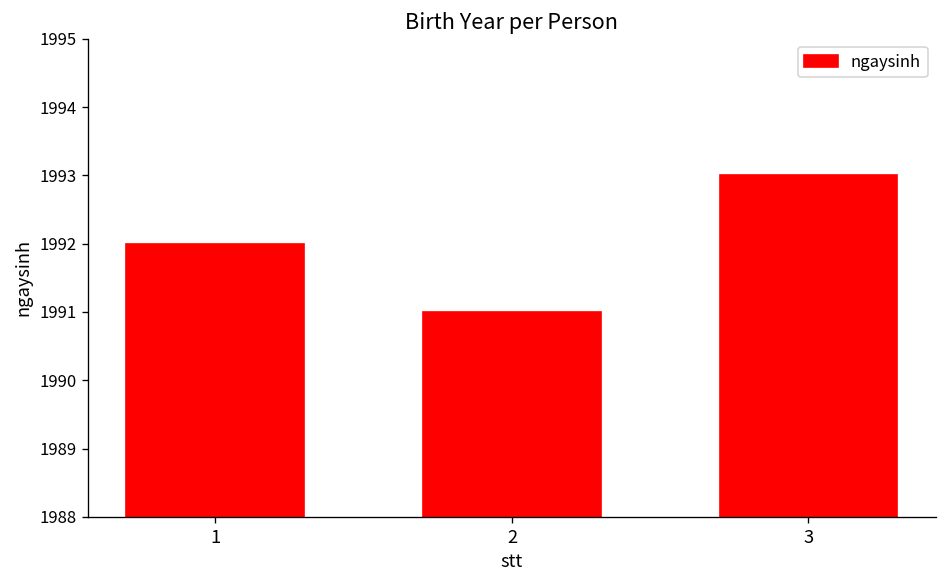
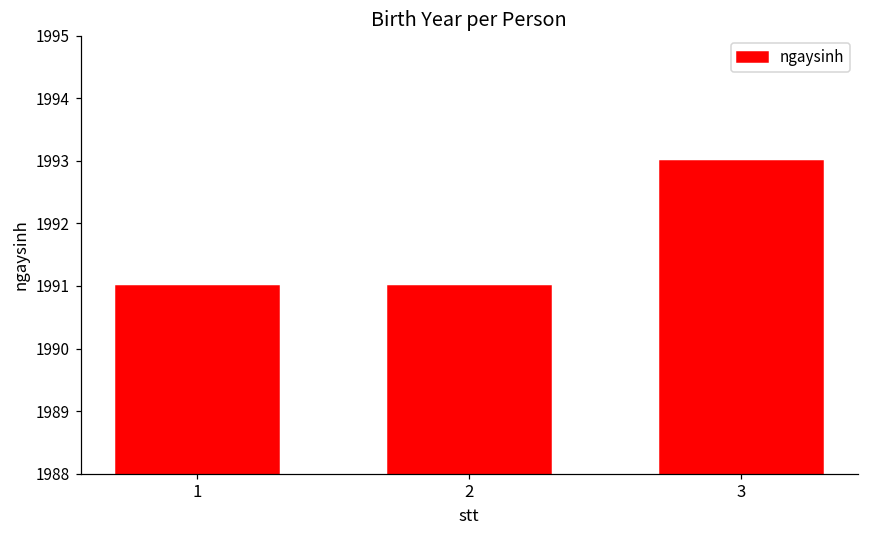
  {
-   "1": 1992,
+   "1": 1991,
    "2": 1991,
    "3": 1993
  }
